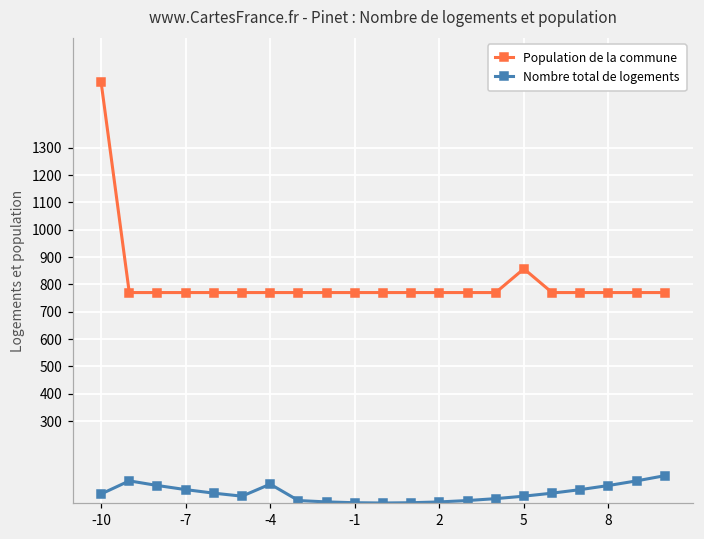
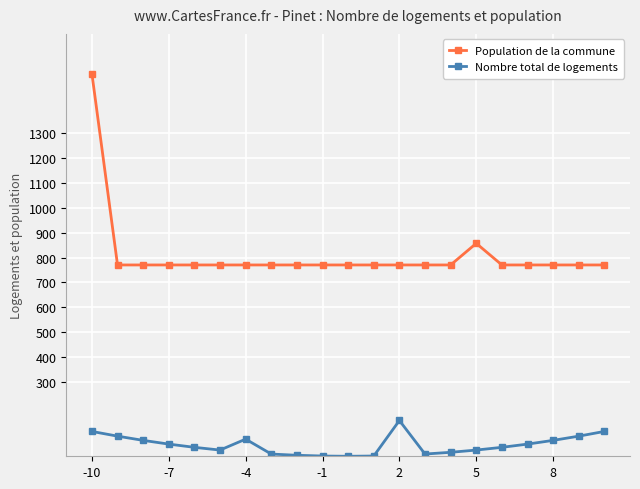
  {
    "Population de la commune": {
      "-10": 1540,
      "-7": 770,
      "-4": 770,
      "-1": 770,
      "2": 770,
      "5": 860,
      "8": 770
    },
    "Nombre total de logements": {
-     "-10": 30,
+     "-10": 100,
      "-7": 50,
      "-4": 70,
      "-1": 0,
-     "2": 0,
+     "2": 140,
      "5": 30,
      "8": 60
    }
  }
